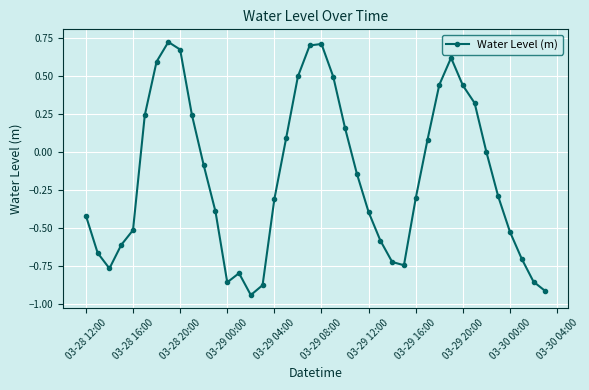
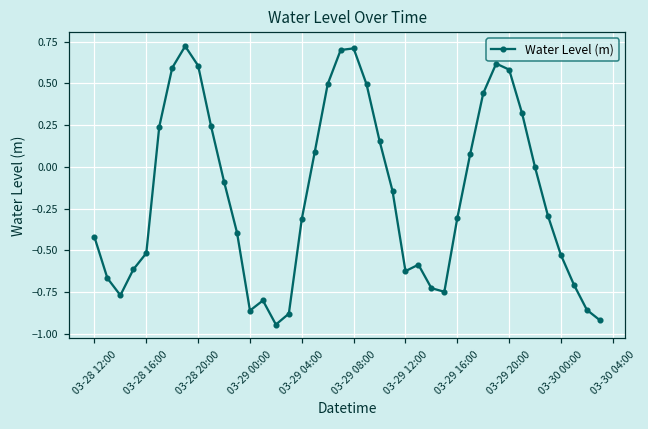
  {
    "03-28 12:00": -0.42,
    "03-28 16:00": -0.52,
-   "03-28 20:00": 0.67,
+   "03-28 20:00": 0.61,
    "03-29 00:00": -0.86,
    "03-29 04:00": -0.31,
    "03-29 08:00": 0.71,
-   "03-29 12:00": -0.40,
+   "03-29 12:00": -0.62,
    "03-29 16:00": -0.31,
-   "03-29 20:00": 0.44,
+   "03-29 20:00": 0.58,
    "03-30 00:00": -0.53
  }
